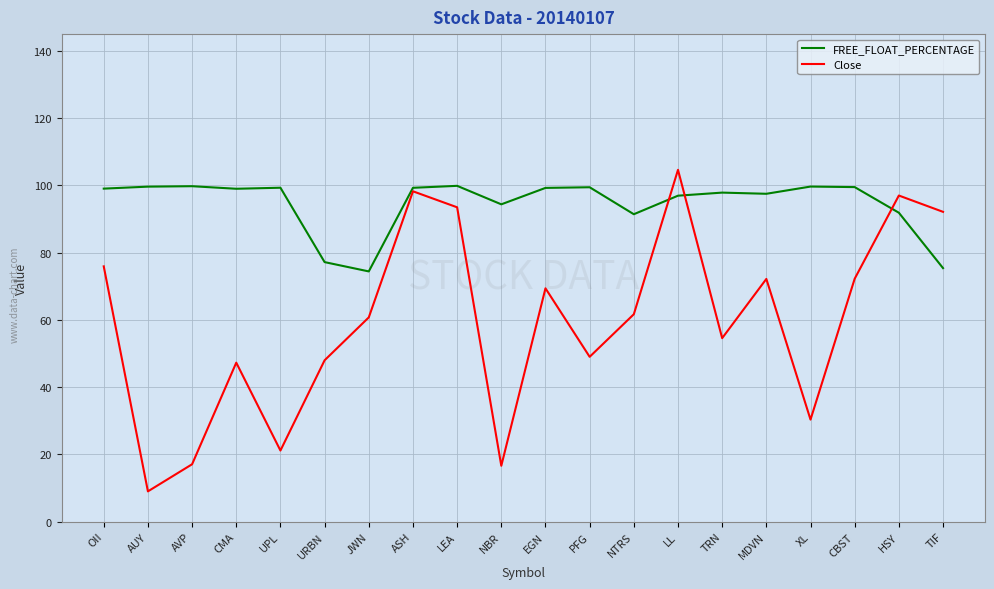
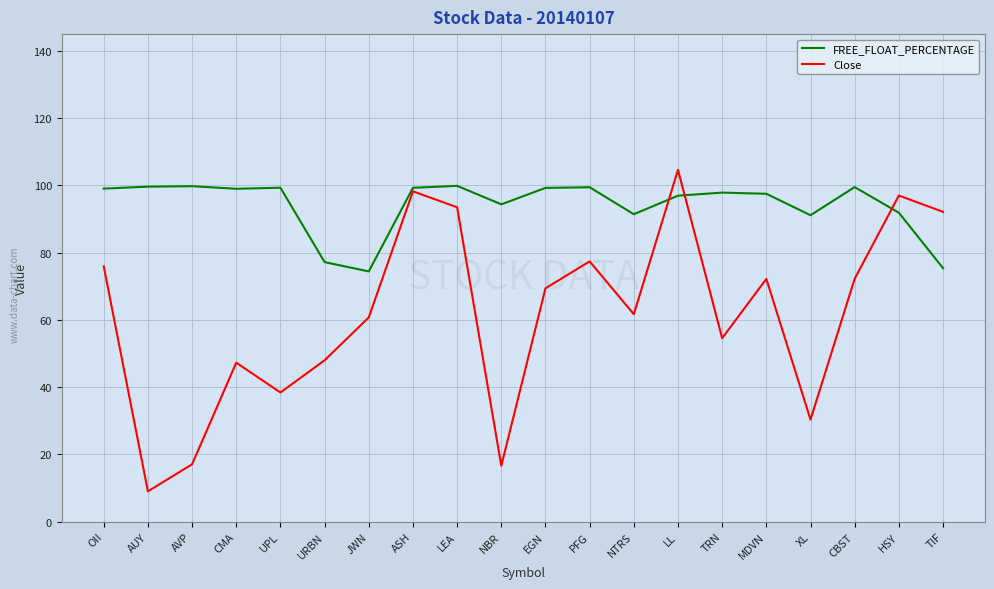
  {
    "FREE_FLOAT_PERCENTAGE": {
      "OII": 99,
      "AUY": 100,
      "AVP": 100,
      "CMA": 99,
      "UPL": 99,
      "URBN": 77,
      "JWN": 74,
      "ASH": 99,
      "LEA": 100,
      "NBR": 94,
      "EGN": 99,
      "PFG": 99,
      "NTRS": 91,
      "LL": 97,
      "TRN": 98,
      "MDVN": 98,
-     "XL": 100,
+     "XL": 91,
      "CBST": 100,
      "HSY": 92,
      "TIF": 75
    },
    "Close": {
      "OII": 76,
      "AUY": 9,
      "AVP": 17,
      "CMA": 47,
-     "UPL": 21,
+     "UPL": 38,
      "URBN": 48,
      "JWN": 61,
      "ASH": 98,
      "LEA": 94,
      "NBR": 17,
      "EGN": 69,
-     "PFG": 49,
+     "PFG": 77,
      "NTRS": 62,
      "LL": 105,
      "TRN": 55,
      "MDVN": 72,
      "XL": 30,
      "CBST": 72,
      "HSY": 97,
      "TIF": 92
    }
  }
